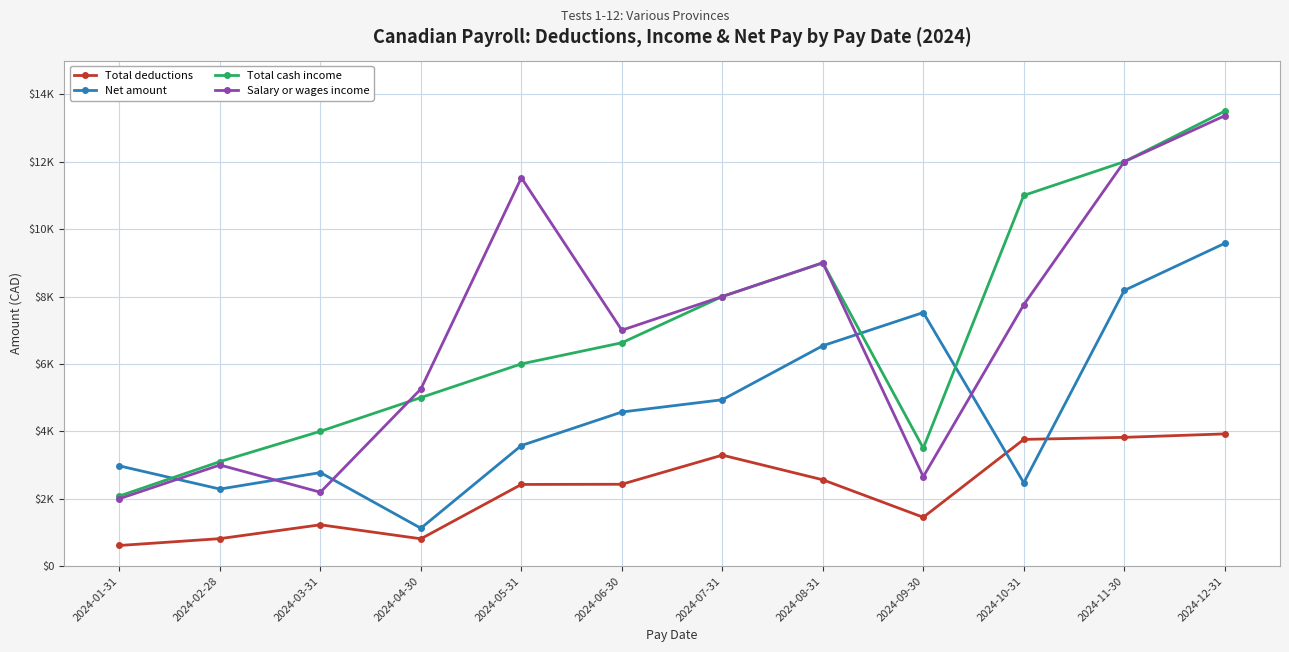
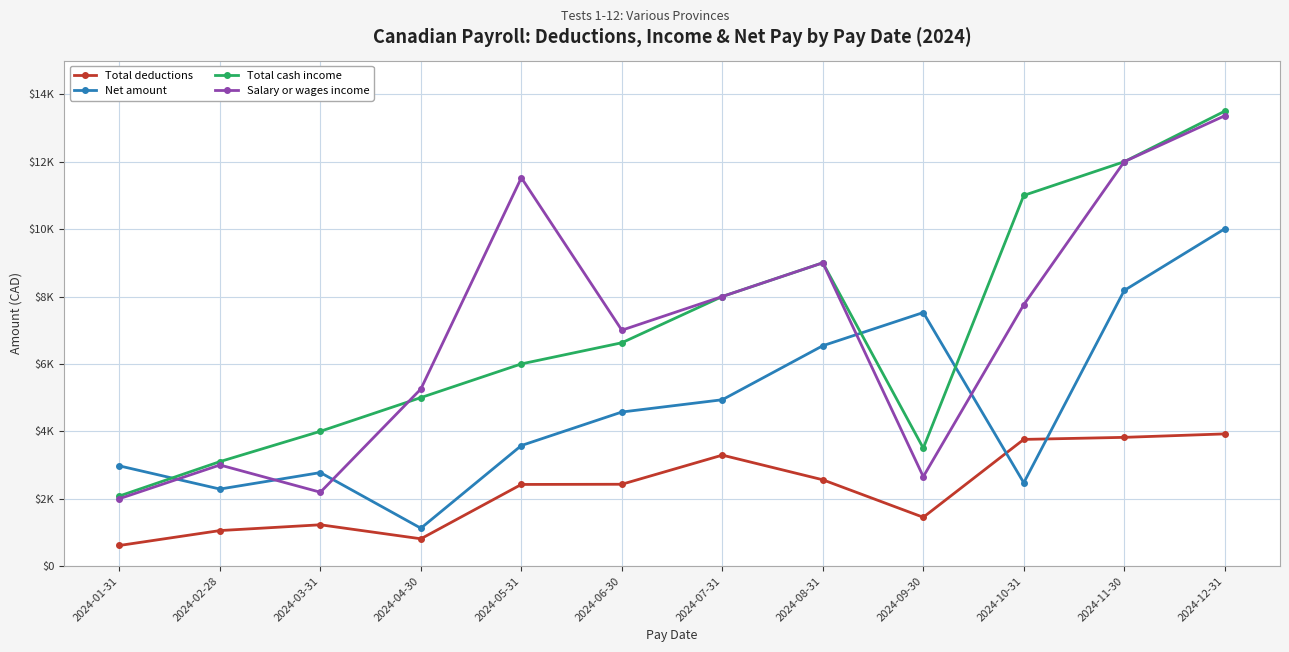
  {
    "Total deductions": {
      "2024-01-31": "$600",
-     "2024-02-28": "$800",
+     "2024-02-28": "$1100",
      "2024-03-31": "$1200",
      "2024-04-30": "$800",
      "2024-05-31": "$2400",
      "2024-06-30": "$2400",
      "2024-07-31": "$3300",
      "2024-08-31": "$2600",
      "2024-09-30": "$1400",
      "2024-10-31": "$3800",
      "2024-11-30": "$3800",
      "2024-12-31": "$3900"
    },
    "Net amount": {
      "2024-01-31": "$3000",
      "2024-02-28": "$2300",
      "2024-03-31": "$2800",
      "2024-04-30": "$1100",
      "2024-05-31": "$3600",
      "2024-06-30": "$4600",
      "2024-07-31": "$4900",
      "2024-08-31": "$6500",
      "2024-09-30": "$7500",
      "2024-10-31": "$2500",
      "2024-11-30": "$8200",
-     "2024-12-31": "$9600"
+     "2024-12-31": "$10000"
    },
    "Total cash income": {
      "2024-01-31": "$2100",
      "2024-02-28": "$3100",
      "2024-03-31": "$4000",
      "2024-04-30": "$5000",
      "2024-05-31": "$6000",
      "2024-06-30": "$6600",
      "2024-09-30": "$3500",
      "2024-10-31": "$11000",
      "2024-12-31": "$13500"
    },
    "Salary or wages income": {
      "2024-01-31": "$2000",
      "2024-02-28": "$3000",
      "2024-03-31": "$2200",
      "2024-04-30": "$5300",
      "2024-05-31": "$11500",
      "2024-06-30": "$7000",
      "2024-09-30": "$2700",
      "2024-10-31": "$7800",
      "2024-12-31": "$13400"
    }
  }
